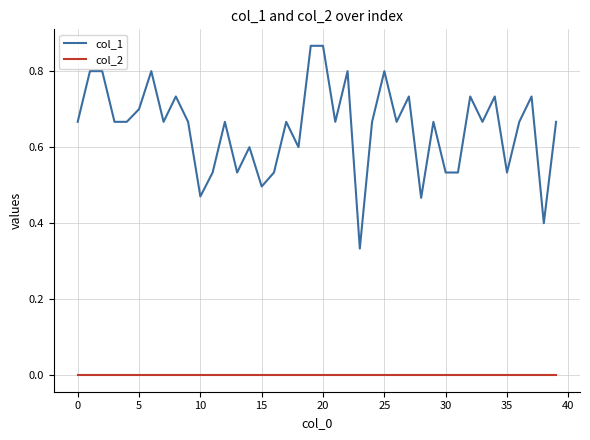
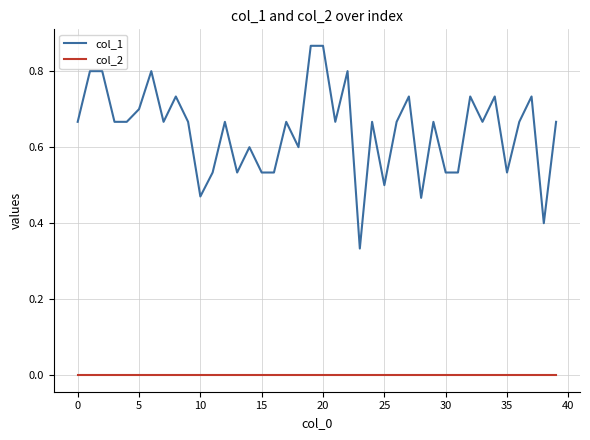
  {
    "col_1": {
      "0": 0.67,
      "5": 0.70,
      "10": 0.47,
-     "15": 0.50,
+     "15": 0.53,
      "20": 0.87,
-     "25": 0.8,
+     "25": 0.5,
      "30": 0.53,
      "35": 0.53
    },
    "col_2": {
      "0": 0.00,
      "5": 0.00,
      "10": 0.00,
      "15": 0.00,
      "20": 0.00,
      "25": 0.00,
      "30": 0.00,
      "35": 0.00
    }
  }
